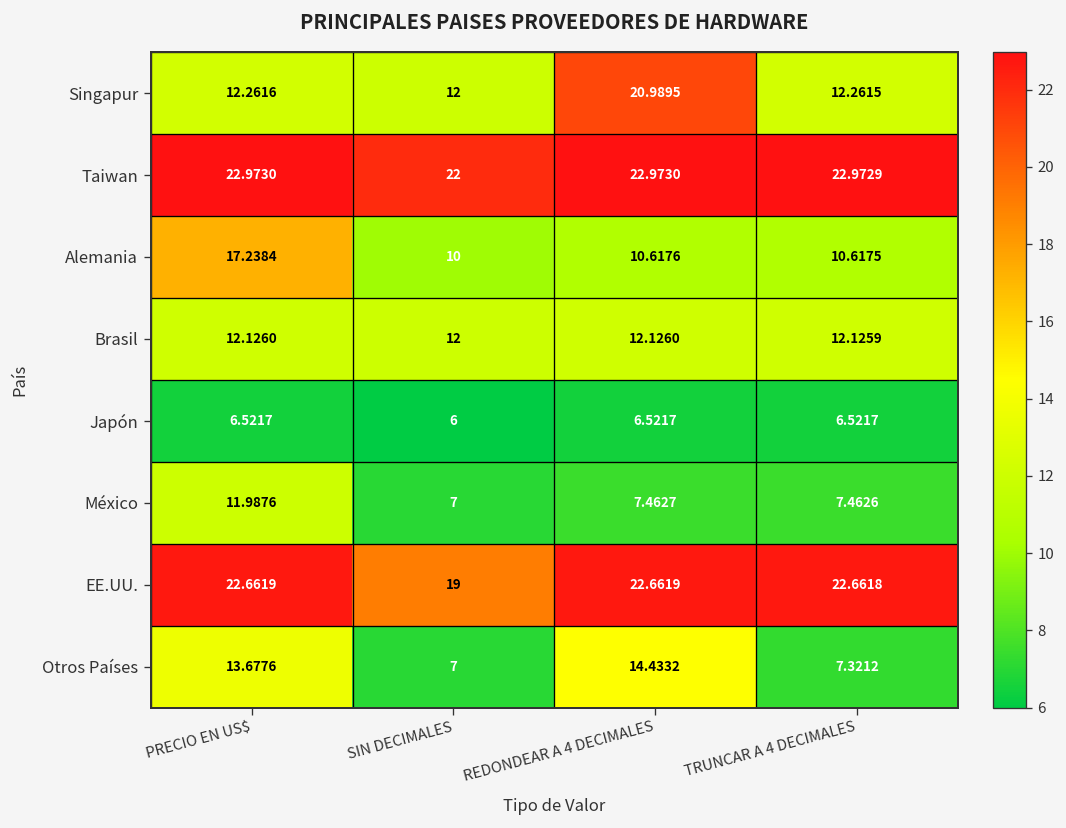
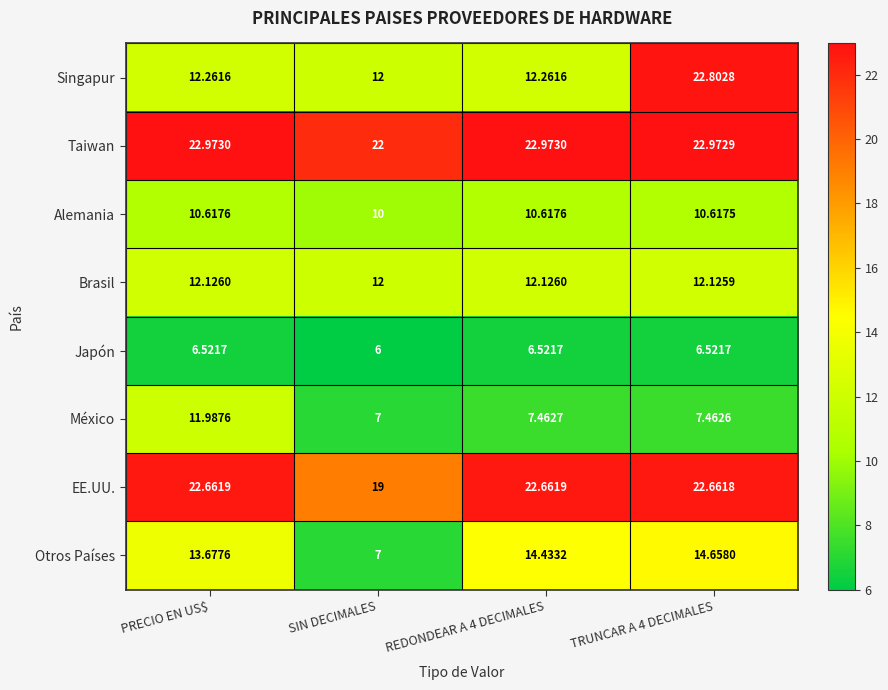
  {
    "Singapur": {
      "PRECIO EN US$": 12.2616,
      "SIN DECIMALES": 12,
-     "REDONDEAR A 4 DECIMALES": 20.9895,
-     "TRUNCAR A 4 DECIMALES": 12.2615
+     "REDONDEAR A 4 DECIMALES": 12.2616,
+     "TRUNCAR A 4 DECIMALES": 22.8028
    },
    "Taiwan": {
      "PRECIO EN US$": 22.9730,
      "SIN DECIMALES": 22,
      "REDONDEAR A 4 DECIMALES": 22.9730,
      "TRUNCAR A 4 DECIMALES": 22.9729
    },
    "Alemania": {
-     "PRECIO EN US$": 17.2384,
+     "PRECIO EN US$": 10.6176,
      "SIN DECIMALES": 10,
      "REDONDEAR A 4 DECIMALES": 10.6176,
      "TRUNCAR A 4 DECIMALES": 10.6175
    },
    "Brasil": {
      "PRECIO EN US$": 12.1260,
      "SIN DECIMALES": 12,
      "REDONDEAR A 4 DECIMALES": 12.1260,
      "TRUNCAR A 4 DECIMALES": 12.1259
    },
    "Japón": {
      "PRECIO EN US$": 6.5217,
      "SIN DECIMALES": 6,
      "REDONDEAR A 4 DECIMALES": 6.5217,
      "TRUNCAR A 4 DECIMALES": 6.5217
    },
    "México": {
      "PRECIO EN US$": 11.9876,
      "SIN DECIMALES": 7,
      "REDONDEAR A 4 DECIMALES": 7.4627,
      "TRUNCAR A 4 DECIMALES": 7.4626
    },
    "EE.UU.": {
      "PRECIO EN US$": 22.6619,
      "SIN DECIMALES": 19,
      "REDONDEAR A 4 DECIMALES": 22.6619,
      "TRUNCAR A 4 DECIMALES": 22.6618
    },
    "Otros Países": {
      "PRECIO EN US$": 13.6776,
      "SIN DECIMALES": 7,
      "REDONDEAR A 4 DECIMALES": 14.4332,
-     "TRUNCAR A 4 DECIMALES": 7.3212
+     "TRUNCAR A 4 DECIMALES": 14.6580
    }
  }
